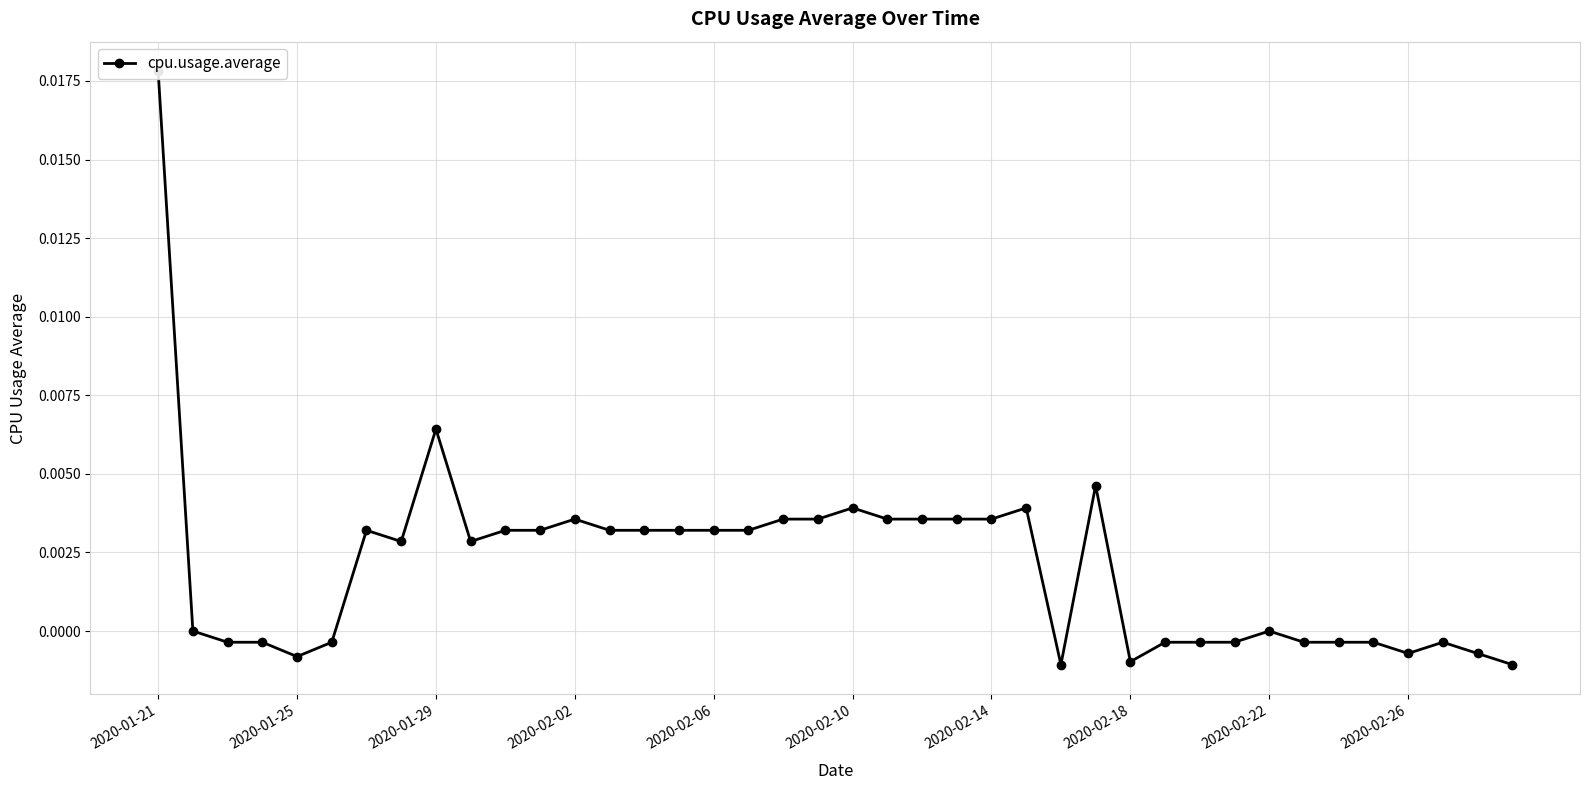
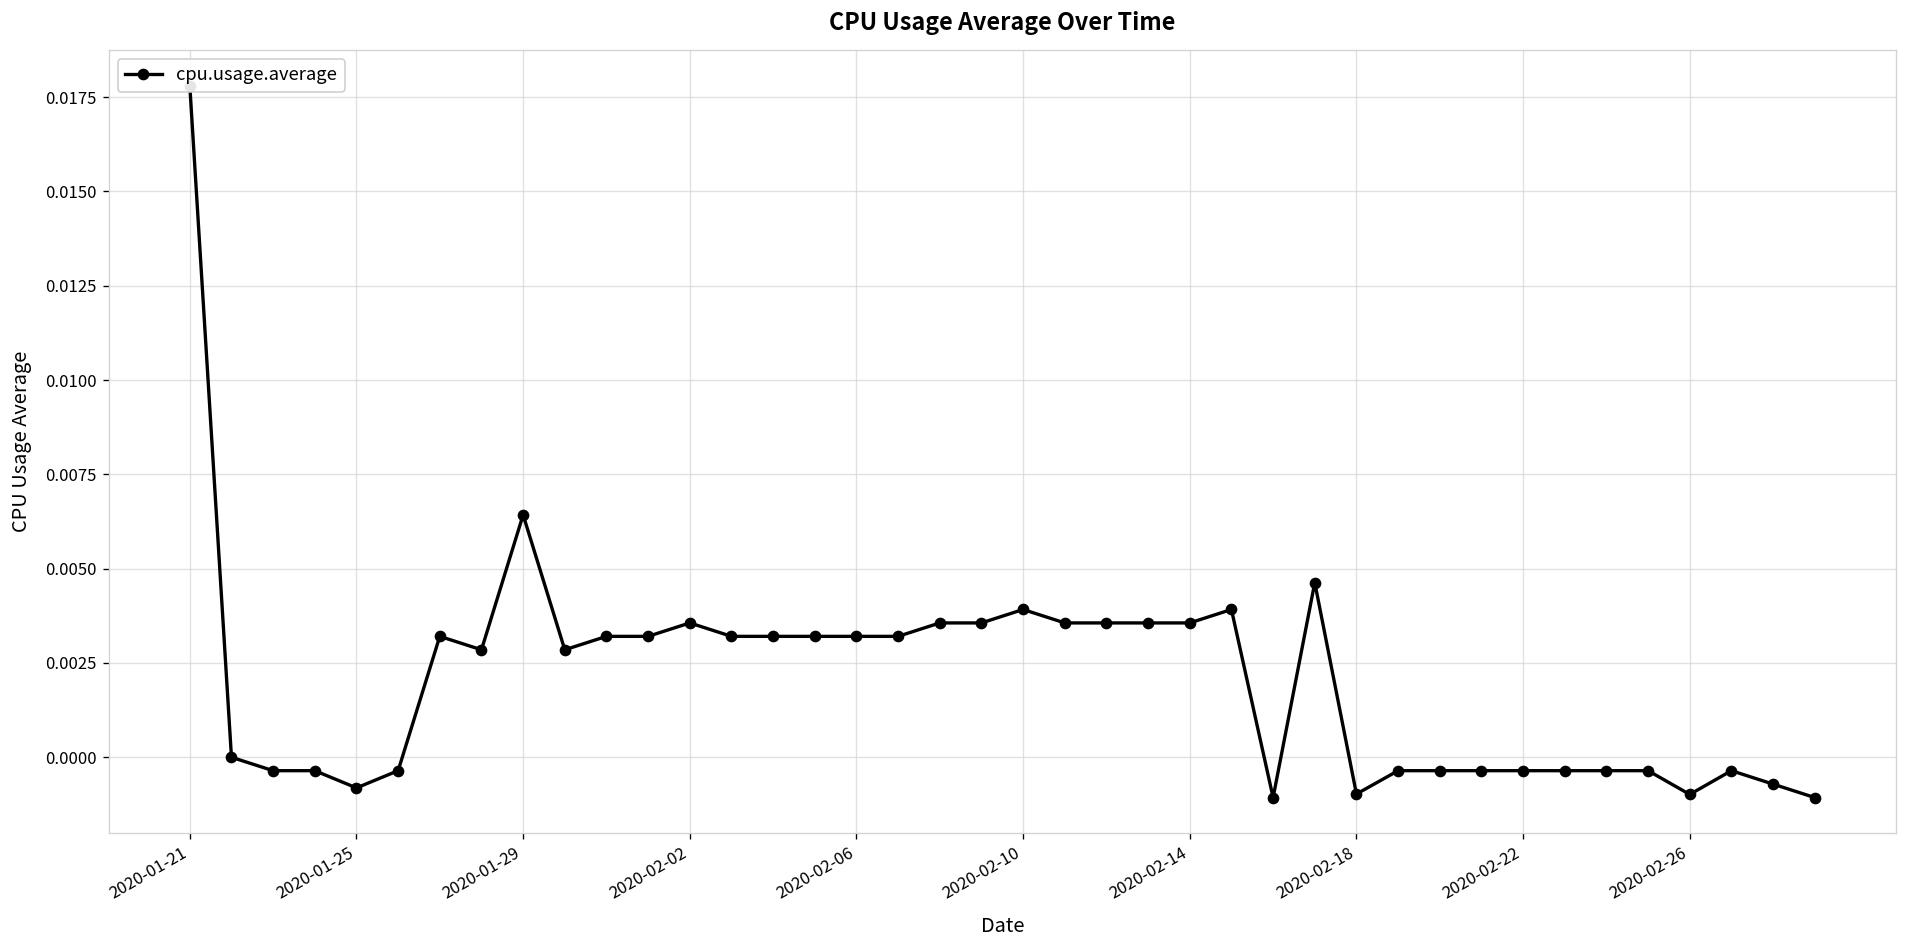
  {
    "2020-01-25": -0.0008,
    "2020-01-29": 0.0064,
    "2020-02-02": 0.0036,
    "2020-02-06": 0.0032,
    "2020-02-10": 0.0039,
    "2020-02-14": 0.0036,
    "2020-02-18": -0.0010,
-   "2020-02-22": 0.0000,
-   "2020-02-26": -0.0007
+   "2020-02-22": -0.0004,
+   "2020-02-26": -0.0010
  }
